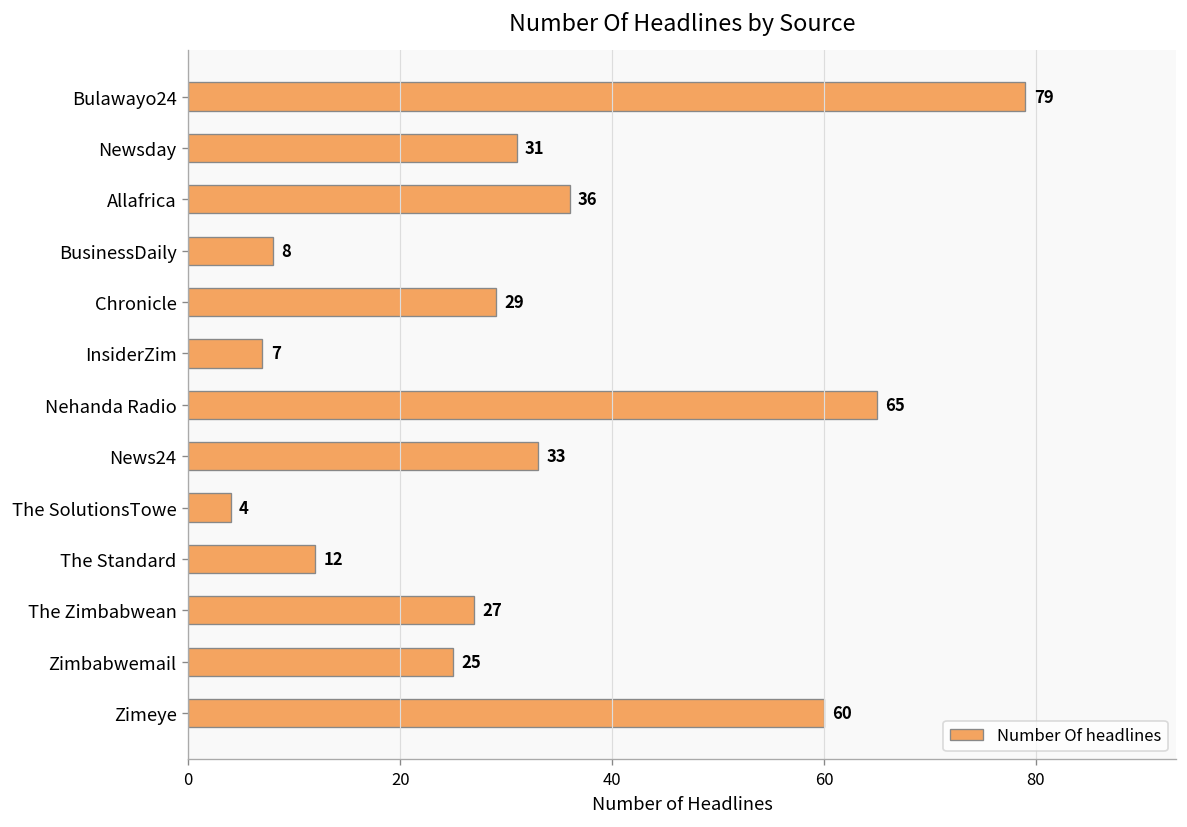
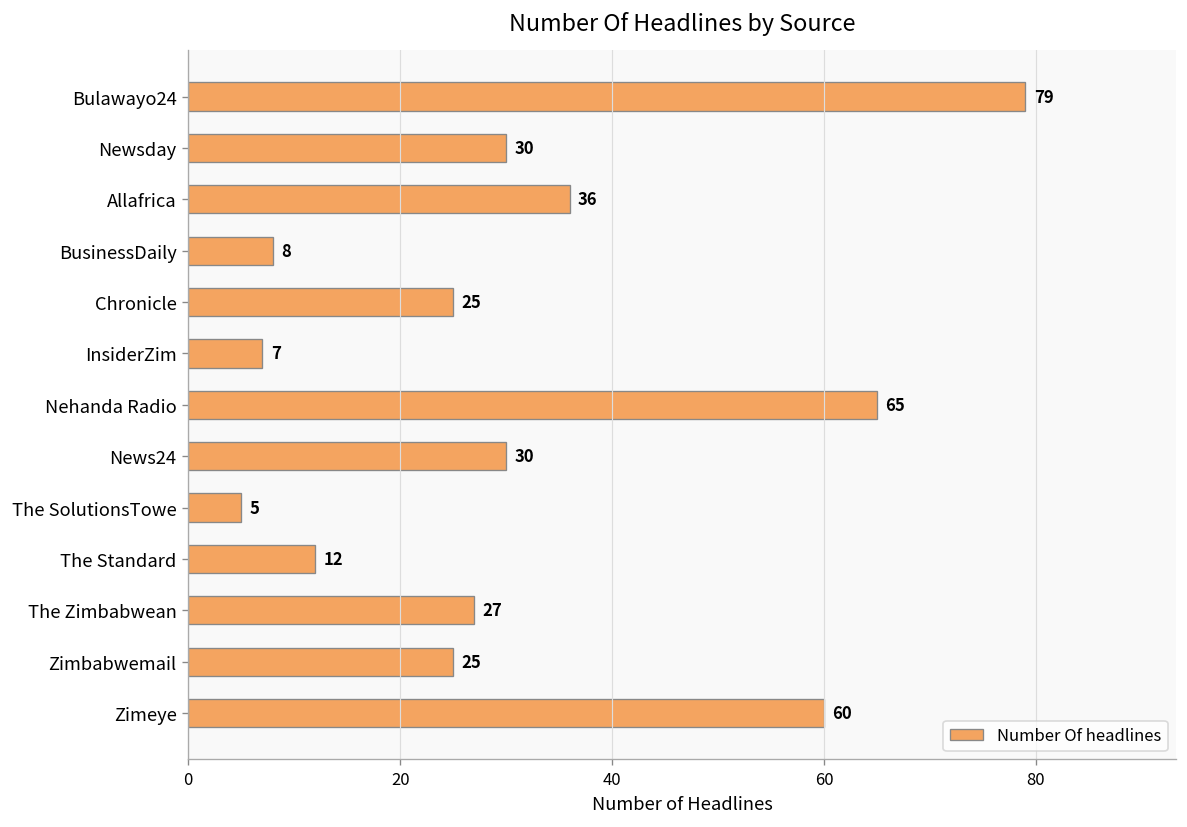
  {
    "Bulawayo24": 79,
-   "Newsday": 31,
+   "Newsday": 30,
    "Allafrica": 36,
    "BusinessDaily": 8,
-   "Chronicle": 29,
+   "Chronicle": 25,
    "InsiderZim": 7,
    "Nehanda Radio": 65,
-   "News24": 33,
-   "The SolutionsTowe": 4,
+   "News24": 30,
+   "The SolutionsTowe": 5,
    "The Standard": 12,
    "The Zimbabwean": 27,
    "Zimbabwemail": 25,
    "Zimeye": 60
  }
